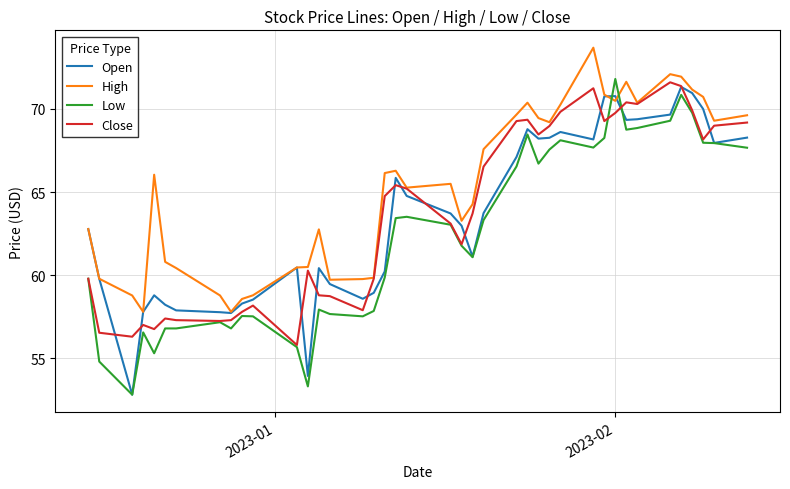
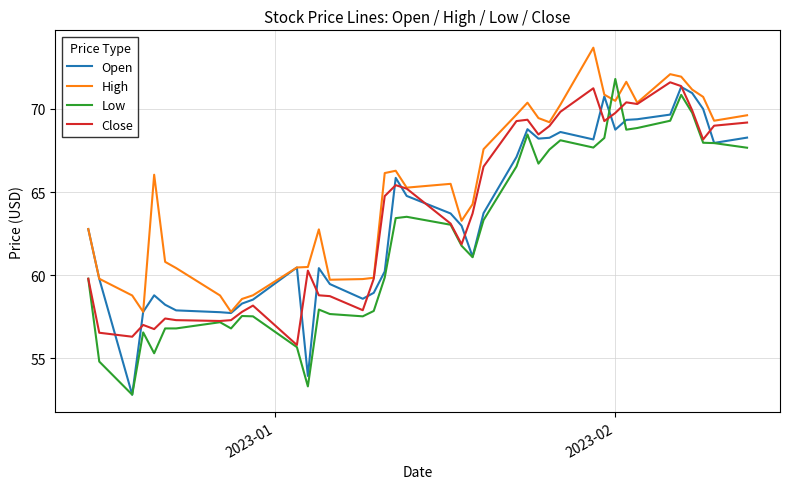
  {
    "Open": {
-     "2023-02": 70.8
+     "2023-02": 68.8
    },
    "High": {
      "2023-02": 70.5
    },
    "Low": {
      "2023-02": 71.8
    },
    "Close": {
      "2023-02": 69.8
    }
  }
